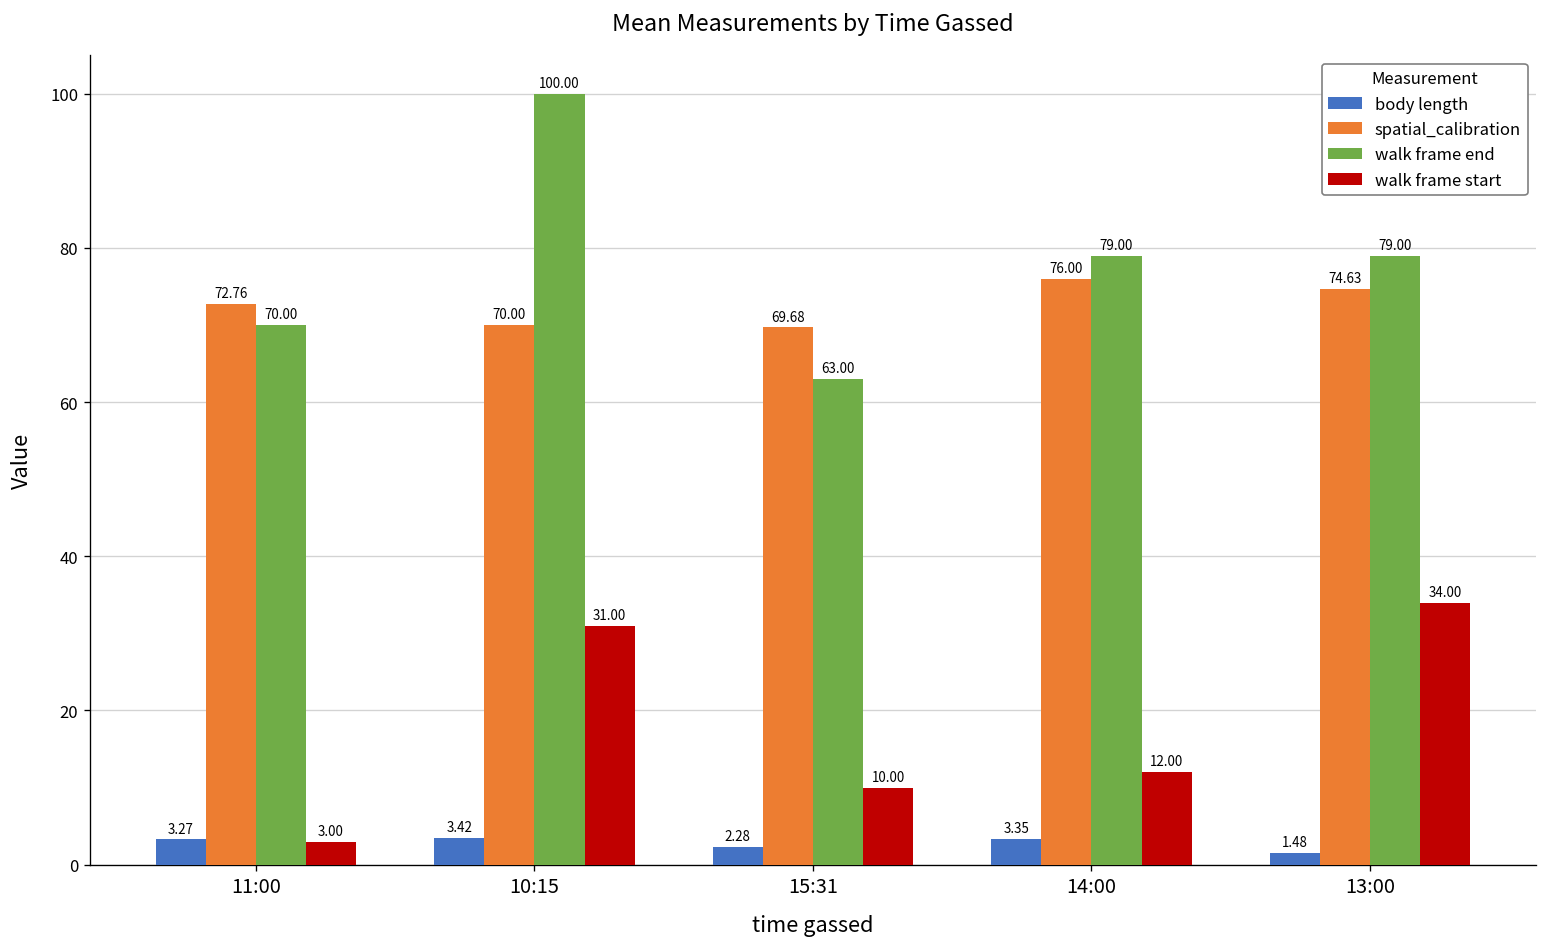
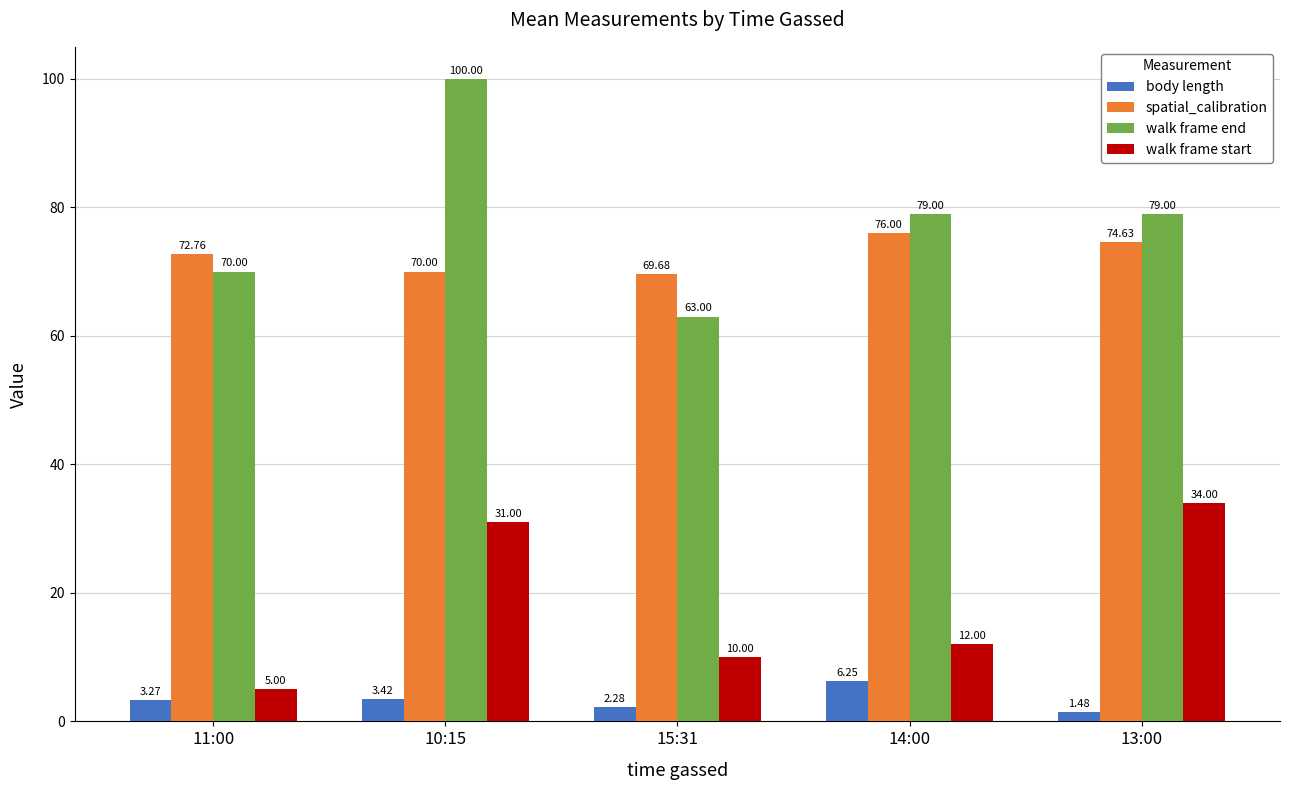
  {
    "body length": {
      "11:00": 3.27,
      "10:15": 3.42,
      "15:31": 2.28,
-     "14:00": 3.35,
+     "14:00": 6.25,
      "13:00": 1.48
    },
    "spatial_calibration": {
      "11:00": 72.76,
      "10:15": 70.00,
      "15:31": 69.68,
      "14:00": 76.00,
      "13:00": 74.63
    },
    "walk frame end": {
      "11:00": 70.00,
      "10:15": 100.00,
      "15:31": 63.00,
      "14:00": 79.00,
      "13:00": 79.00
    },
    "walk frame start": {
-     "11:00": 3.00,
+     "11:00": 5.00,
      "10:15": 31.00,
      "15:31": 10.00,
      "14:00": 12.00,
      "13:00": 34.00
    }
  }
